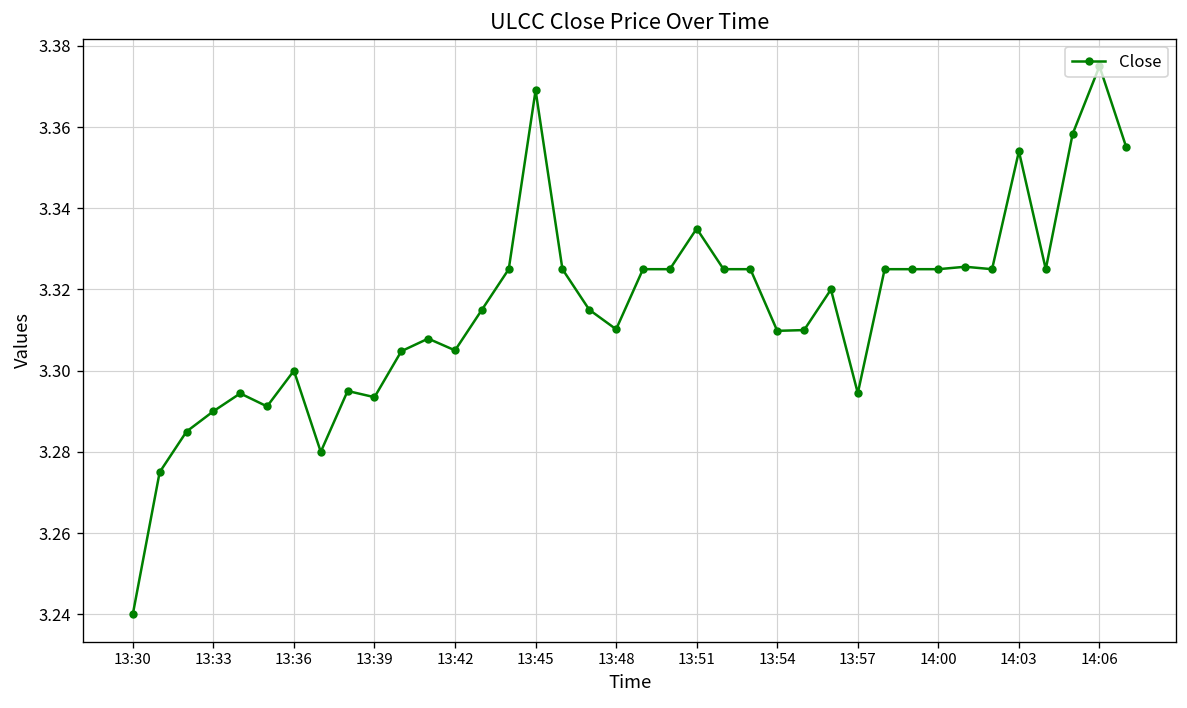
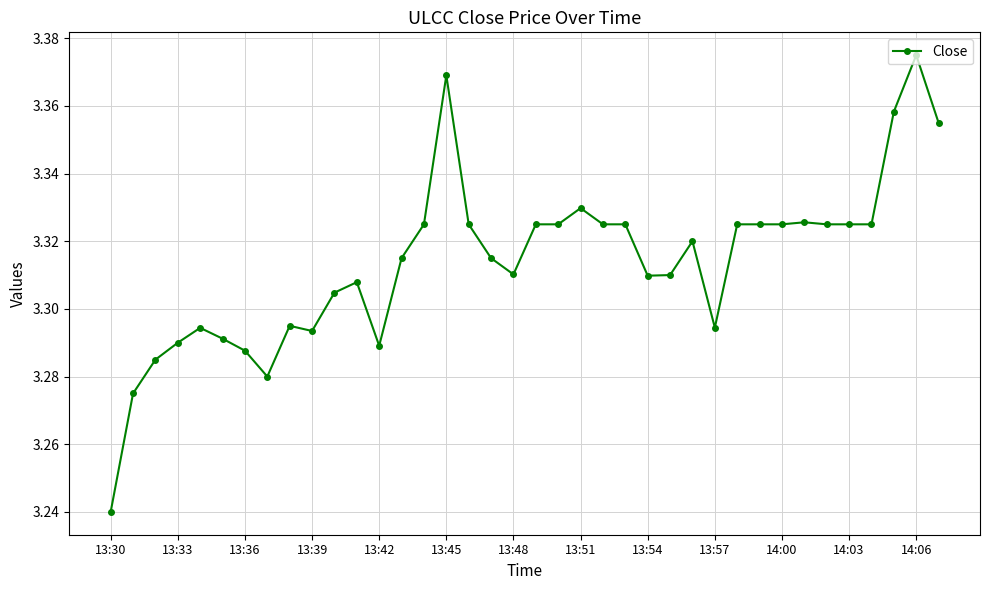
  {
    "13:30": 3.240,
    "13:33": 3.290,
-   "13:36": 3.300,
+   "13:36": 3.288,
    "13:39": 3.293,
-   "13:42": 3.305,
+   "13:42": 3.289,
    "13:45": 3.369,
    "13:48": 3.310,
-   "13:51": 3.335,
+   "13:51": 3.330,
    "13:54": 3.310,
    "13:57": 3.294,
    "14:00": 3.325,
-   "14:03": 3.354
+   "14:03": 3.325
  }
